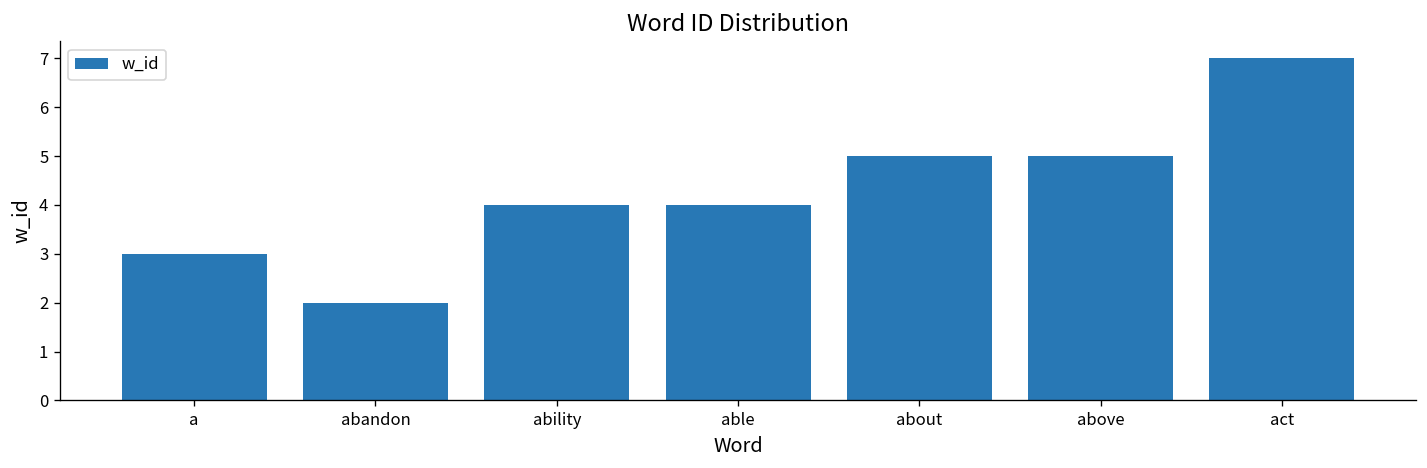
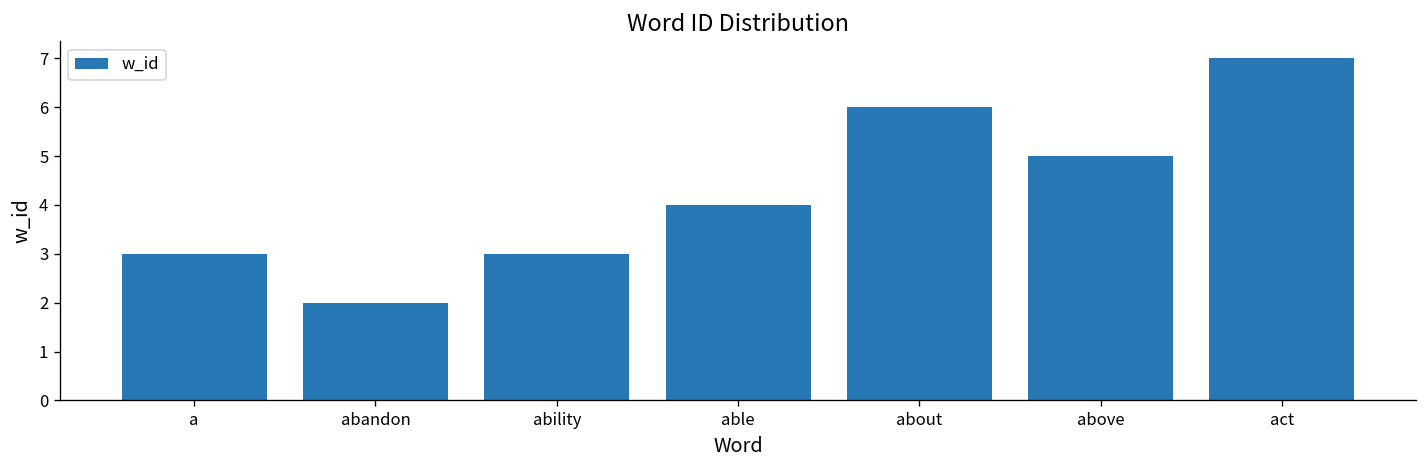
  {
    "a": 3,
    "abandon": 2,
-   "ability": 4,
+   "ability": 3,
    "able": 4,
-   "about": 5,
+   "about": 6,
    "above": 5,
    "act": 7
  }
